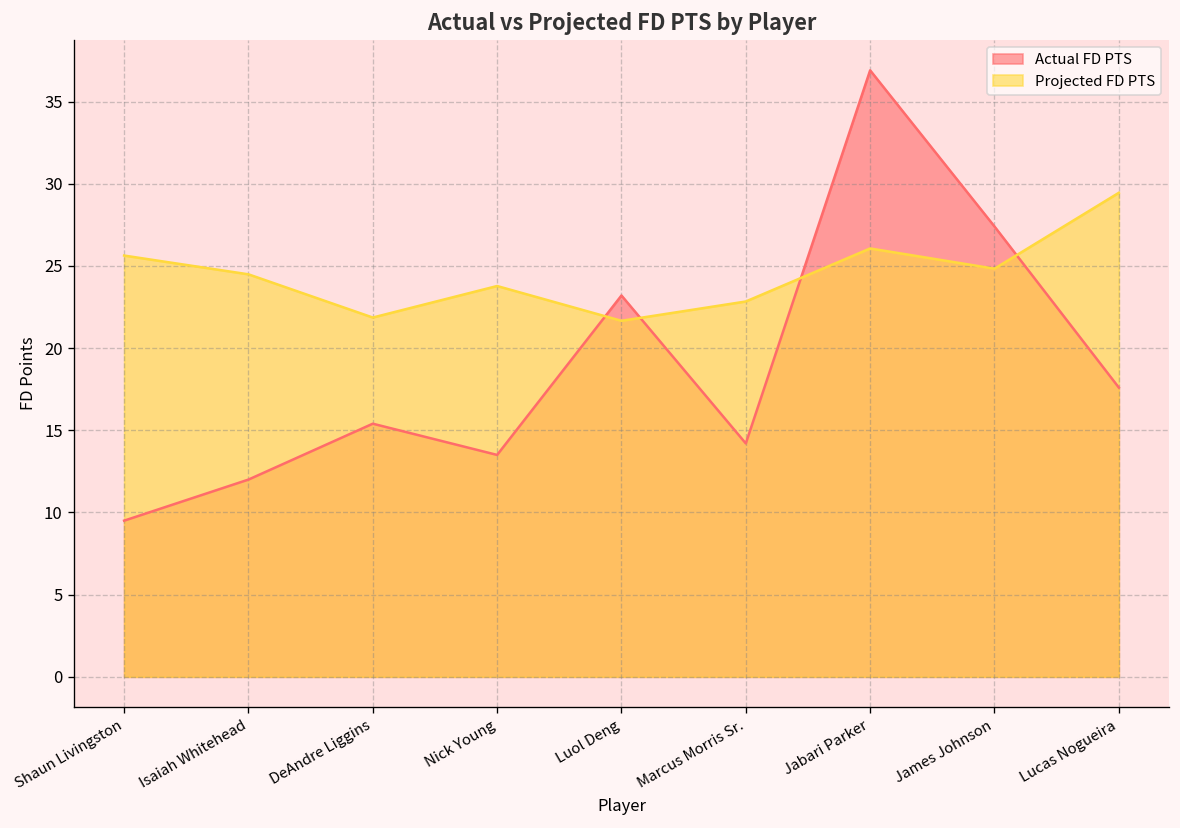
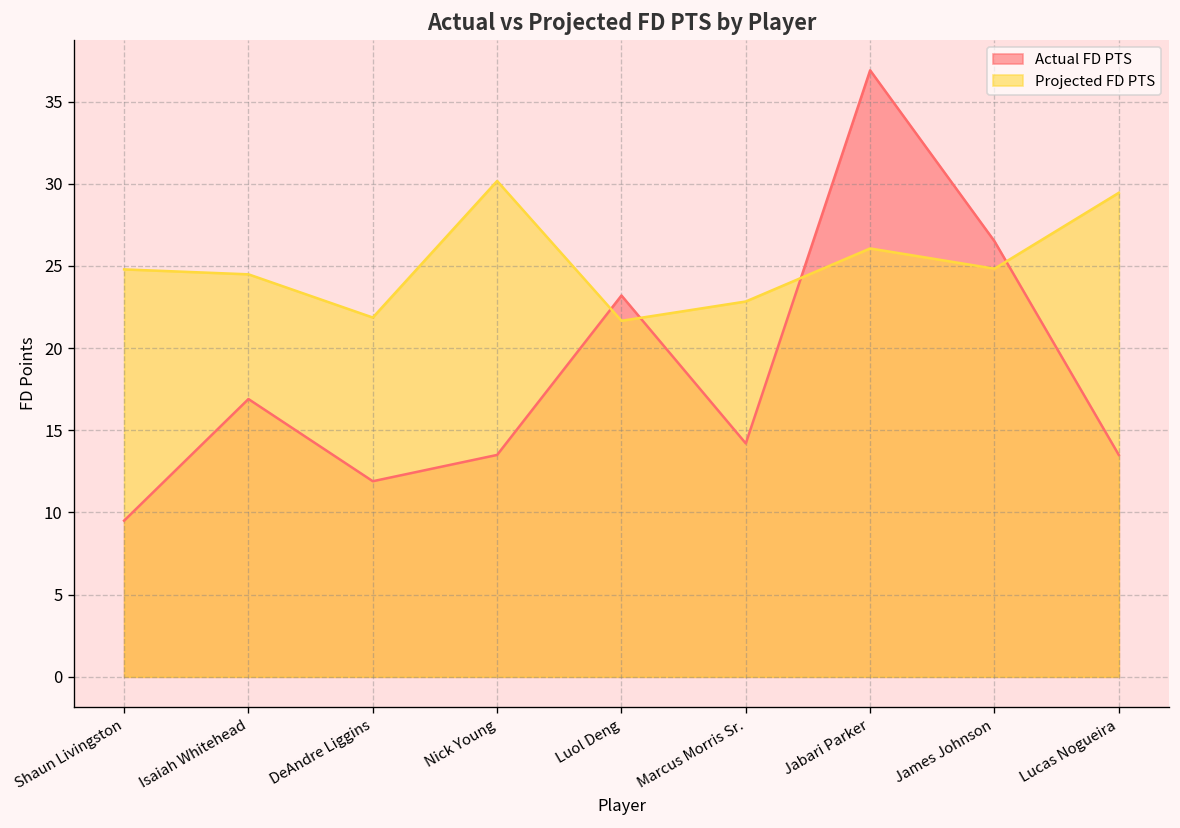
  {
    "Actual FD PTS": {
      "Shaun Livingston": 9.5,
-     "Isaiah Whitehead": 12.0,
-     "DeAndre Liggins": 15.4,
+     "Isaiah Whitehead": 16.9,
+     "DeAndre Liggins": 11.9,
      "Nick Young": 13.5,
      "Luol Deng": 23.2,
      "Marcus Morris Sr.": 14.2,
      "Jabari Parker": 36.9,
-     "James Johnson": 27.4,
-     "Lucas Nogueira": 17.6
+     "James Johnson": 26.5,
+     "Lucas Nogueira": 13.5
    },
    "Projected FD PTS": {
-     "Shaun Livingston": 25.6,
+     "Shaun Livingston": 24.8,
      "Isaiah Whitehead": 24.5,
      "DeAndre Liggins": 21.9,
-     "Nick Young": 23.8,
+     "Nick Young": 30.2,
      "Luol Deng": 21.7,
      "Marcus Morris Sr.": 22.8,
      "Jabari Parker": 26.1,
      "James Johnson": 24.8,
      "Lucas Nogueira": 29.4
    }
  }
